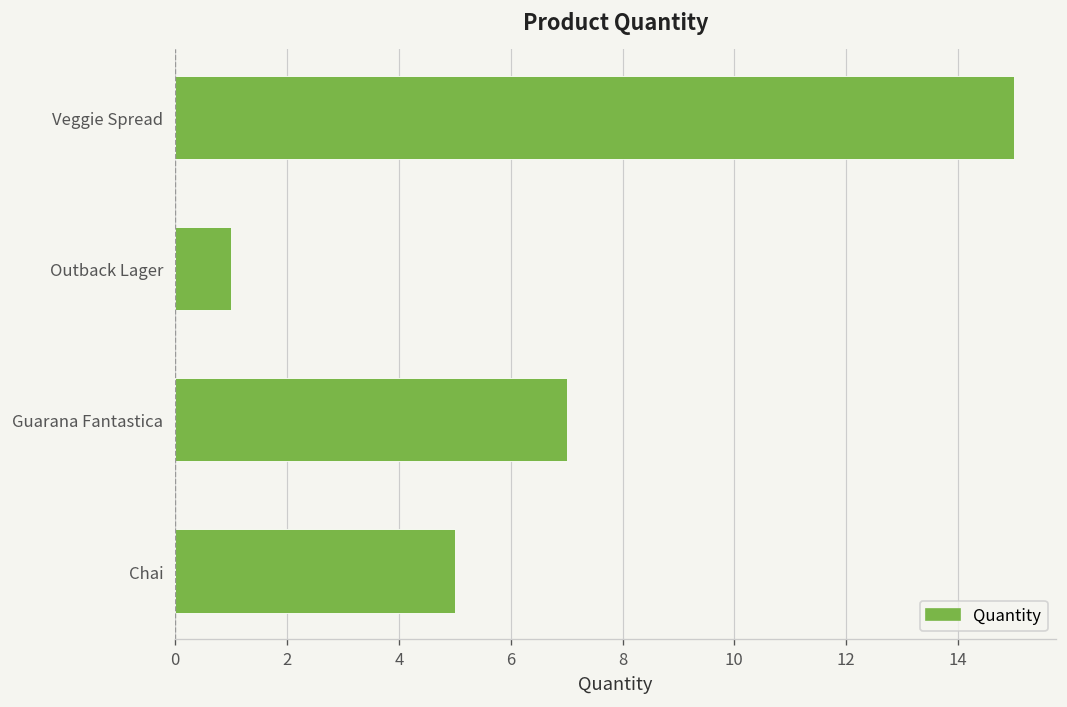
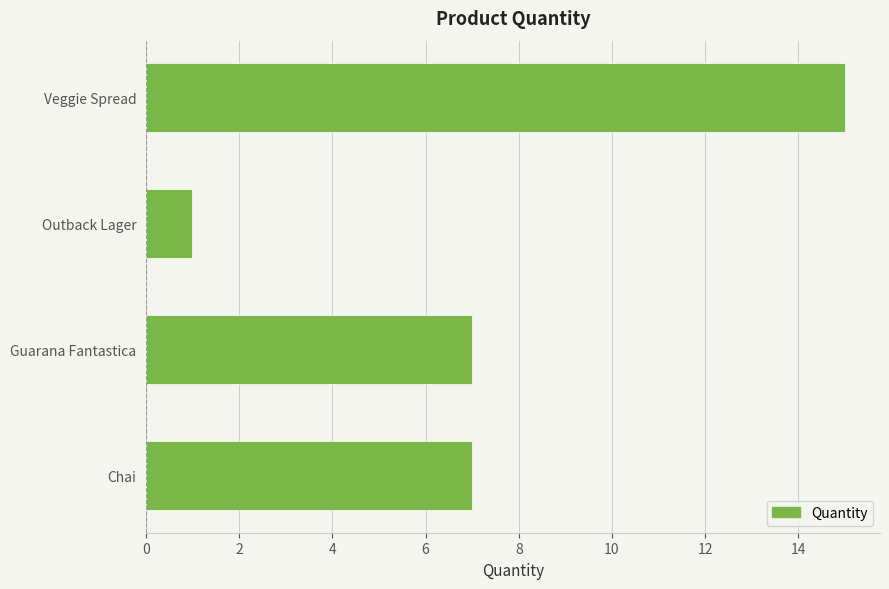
  {
    "Veggie Spread": 15,
    "Outback Lager": 1,
    "Guarana Fantastica": 7,
-   "Chai": 5
+   "Chai": 7
  }
